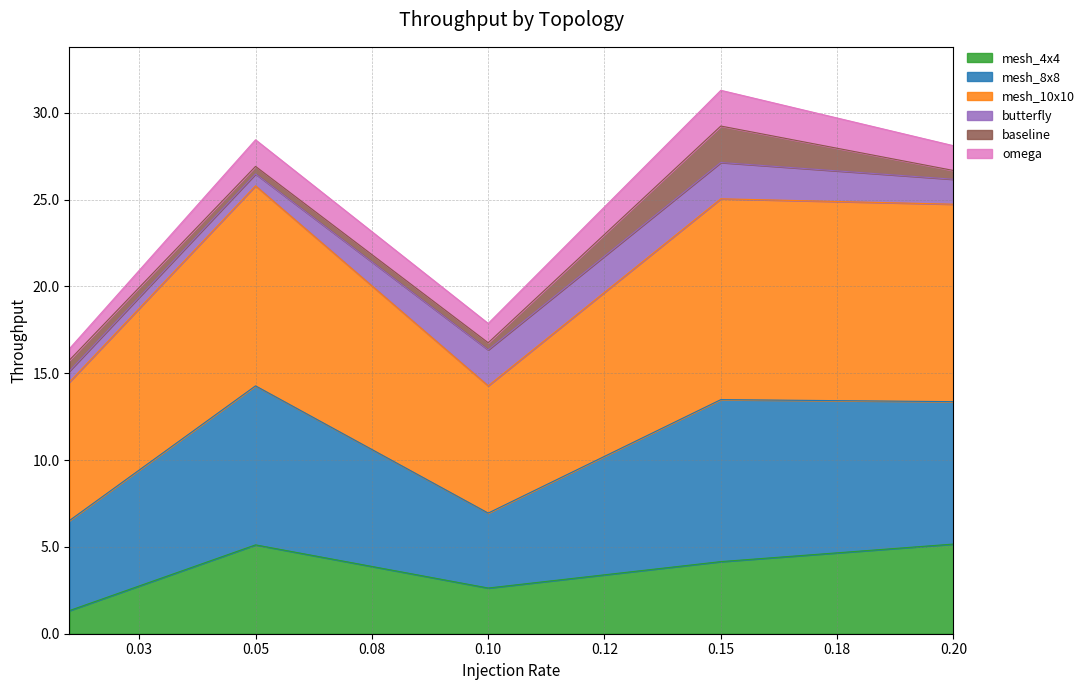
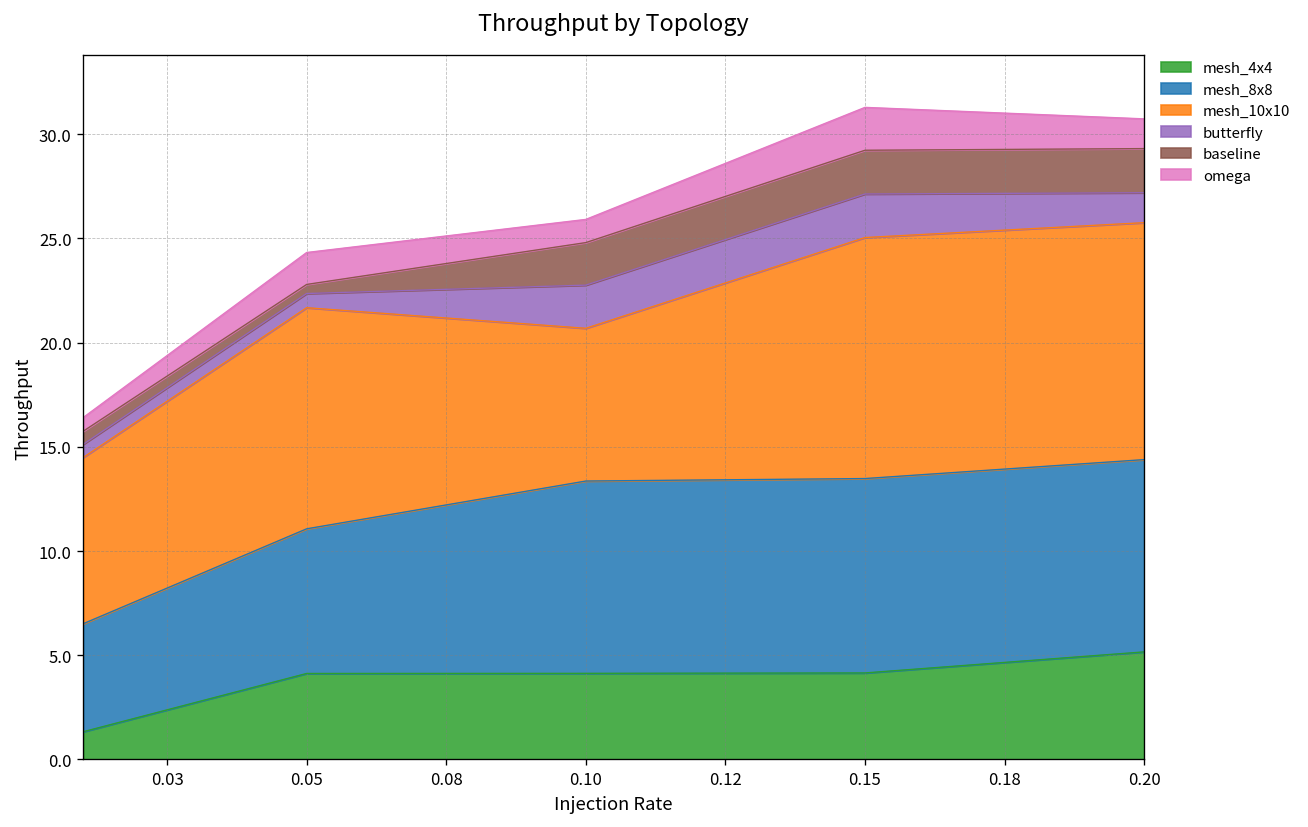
  {
    "mesh_4x4": {
-     "0.05": 5.1,
-     "0.10": 2.6,
+     "0.05": 4.1,
+     "0.10": 4.1,
      "0.15": 4.2,
      "0.20": 5.2
    },
    "mesh_8x8": {
-     "0.05": 9.2,
-     "0.10": 4.3,
+     "0.05": 6.9,
+     "0.10": 9.2,
      "0.15": 9.3,
-     "0.20": 8.2
+     "0.20": 9.2
    },
    "mesh_10x10": {
-     "0.05": 11.5,
+     "0.05": 10.6,
      "0.10": 7.3,
      "0.15": 11.6,
      "0.20": 11.4
    },
    "butterfly": {
      "0.05": 0.7,
      "0.10": 2.1,
      "0.15": 2.1,
      "0.20": 1.4
    },
    "baseline": {
      "0.05": 0.4,
-     "0.10": 0.4,
+     "0.10": 2.0,
      "0.15": 2.1,
-     "0.20": 0.5
+     "0.20": 2.1
    },
    "omega": {
      "0.05": 1.5,
      "0.10": 1.1,
      "0.15": 2.1,
      "0.20": 1.4
    }
  }
